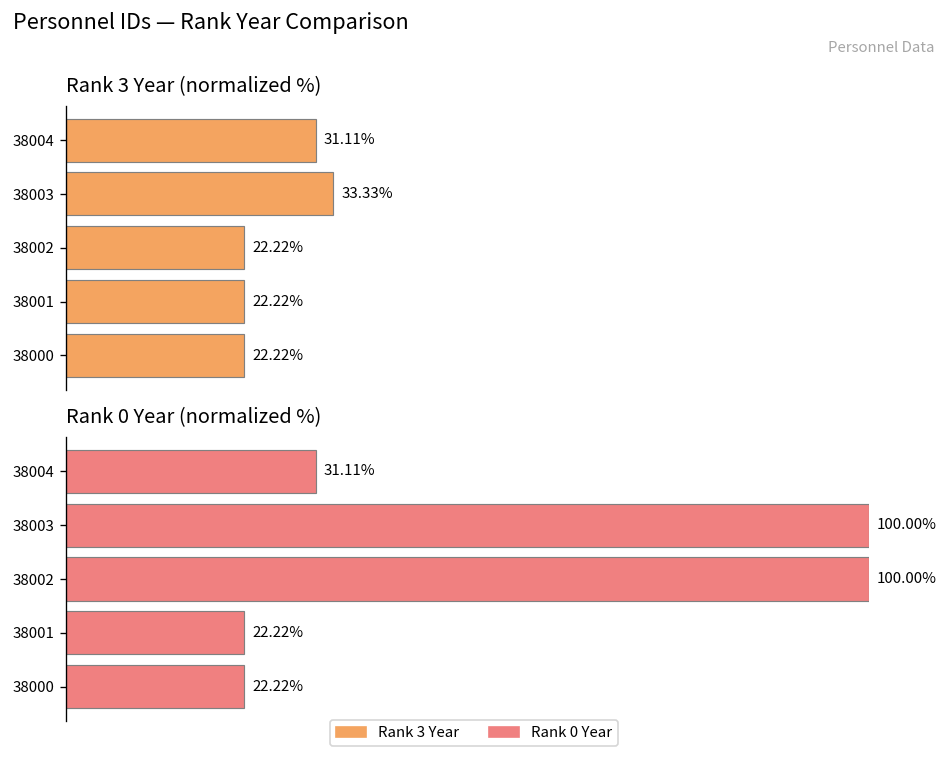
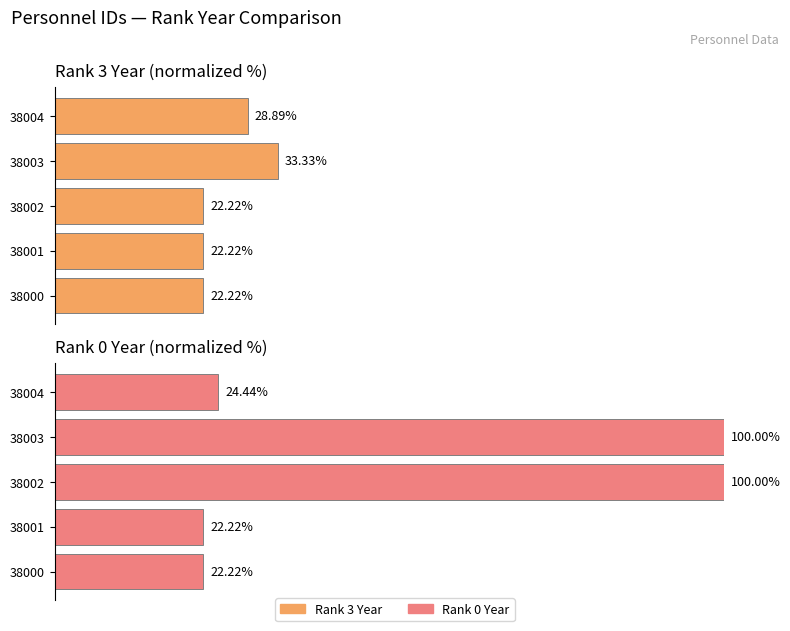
  {
    "Rank 3 Year (normalized %)": {
-     "38004": "31.11%",
+     "38004": "28.89%",
      "38003": "33.33%",
      "38002": "22.22%",
      "38001": "22.22%",
      "38000": "22.22%"
    },
    "Rank 0 Year (normalized %)": {
-     "38004": "31.11%",
+     "38004": "24.44%",
      "38003": "100.00%",
      "38002": "100.00%",
      "38001": "22.22%",
      "38000": "22.22%"
    }
  }
